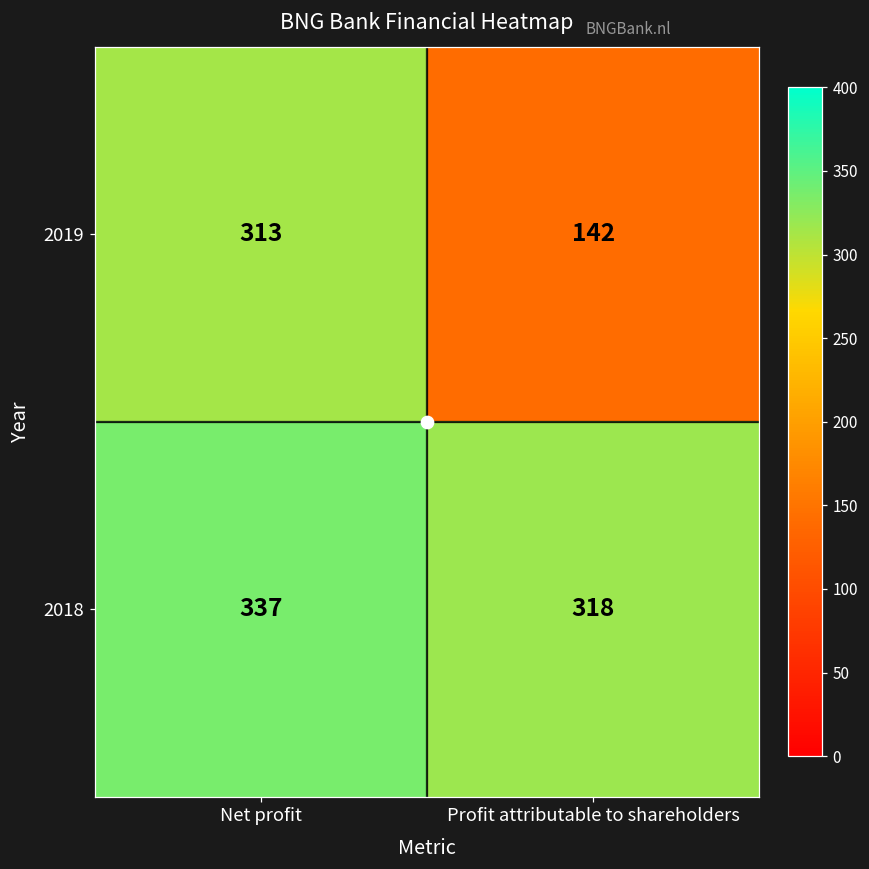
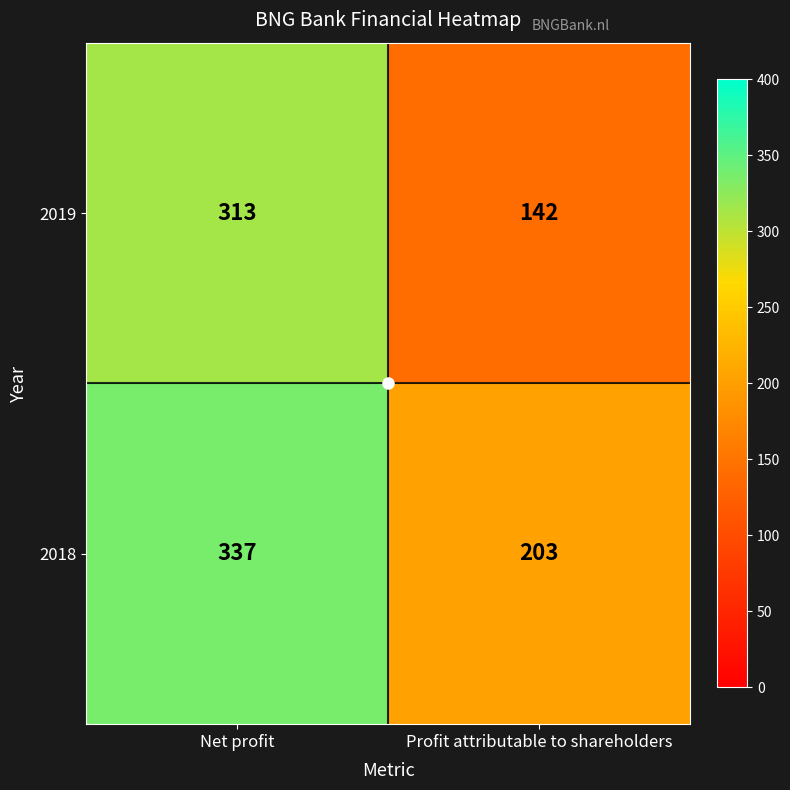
  {
    "2019": {
      "Net profit": 313,
      "Profit attributable to shareholders": 142
    },
    "2018": {
      "Net profit": 337,
-     "Profit attributable to shareholders": 318
+     "Profit attributable to shareholders": 203
    }
  }
